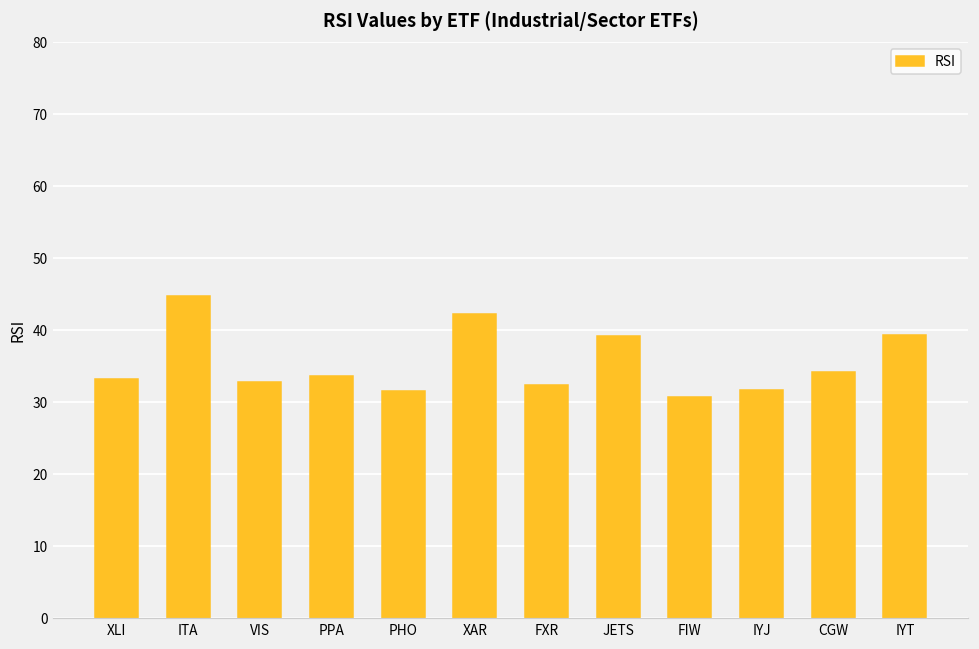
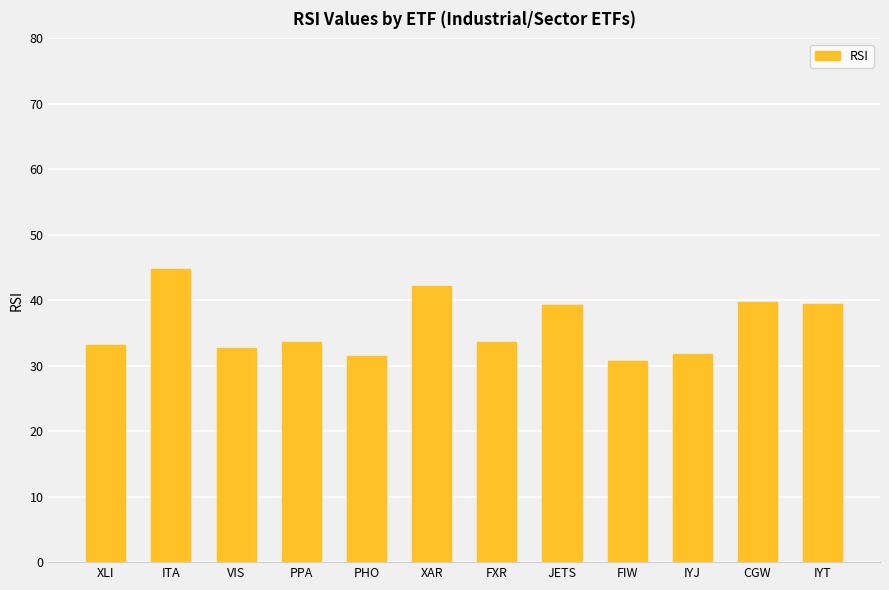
  {
    "XLI": 33,
    "ITA": 45,
    "VIS": 33,
    "PPA": 34,
    "PHO": 32,
    "XAR": 42,
-   "FXR": 32,
+   "FXR": 34,
    "JETS": 39,
    "FIW": 31,
    "IYJ": 32,
-   "CGW": 34,
+   "CGW": 40,
    "IYT": 39
  }
